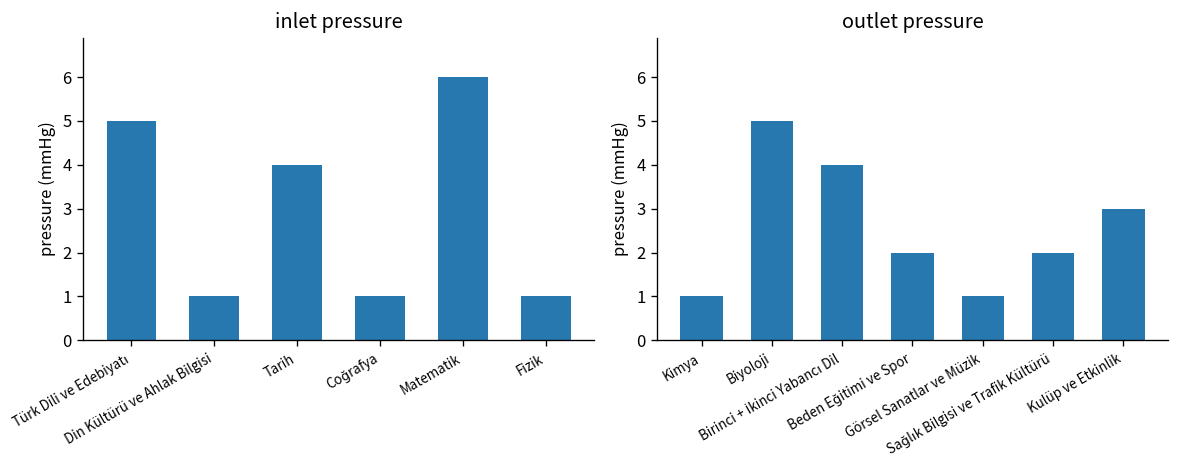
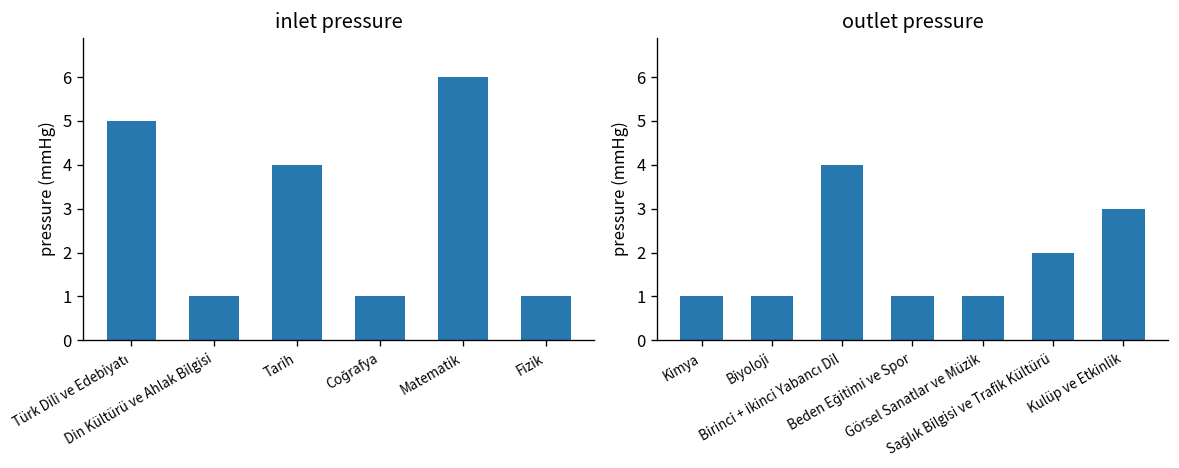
  {
    "inlet pressure": {
      "Türk Dili ve Edebiyatı": 5.0,
      "Din Kültürü ve Ahlak Bilgisi": 1.0,
      "Tarih": 4.0,
      "Coğrafya": 1.0,
      "Matematik": 6.0,
      "Fizik": 1.0
    },
    "outlet pressure": {
      "Kimya": 1,
-     "Biyoloji": 5,
+     "Biyoloji": 1,
      "Birinci + İkinci Yabancı Dil": 4,
-     "Beden Eğitimi ve Spor": 2,
+     "Beden Eğitimi ve Spor": 1,
      "Görsel Sanatlar ve Müzik": 1,
      "Sağlık Bilgisi ve Trafik Kültürü": 2,
      "Kulüp ve Etkinlik": 3
    }
  }
